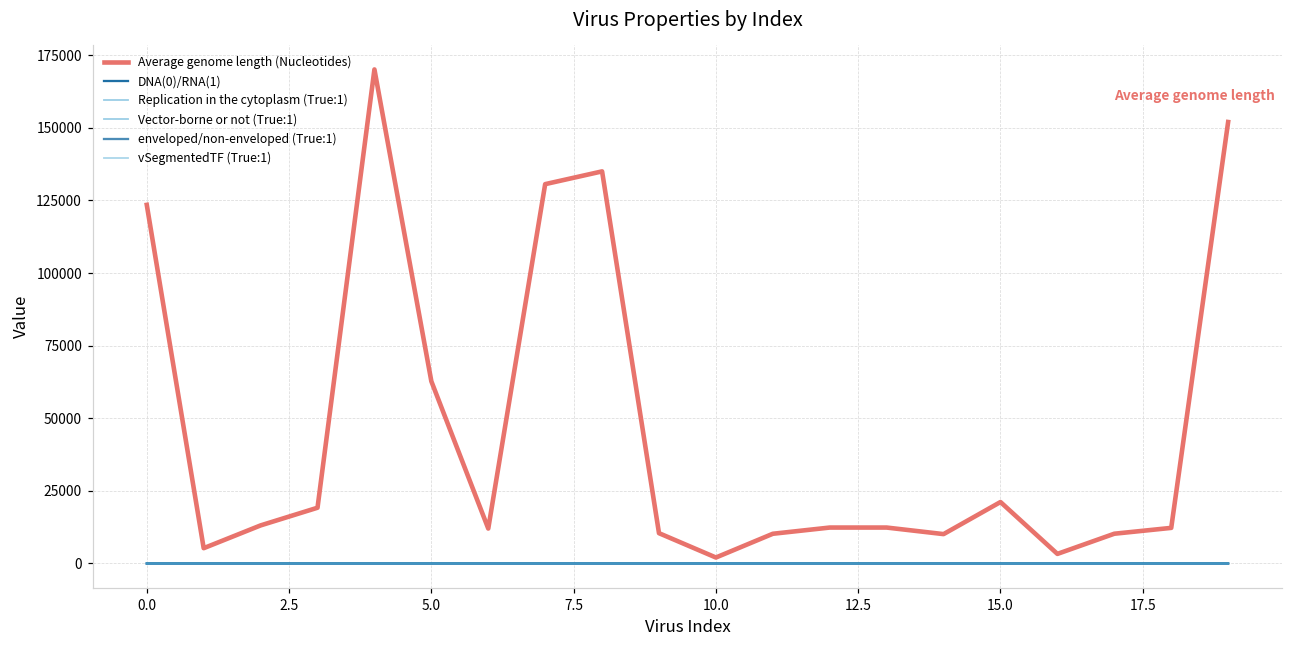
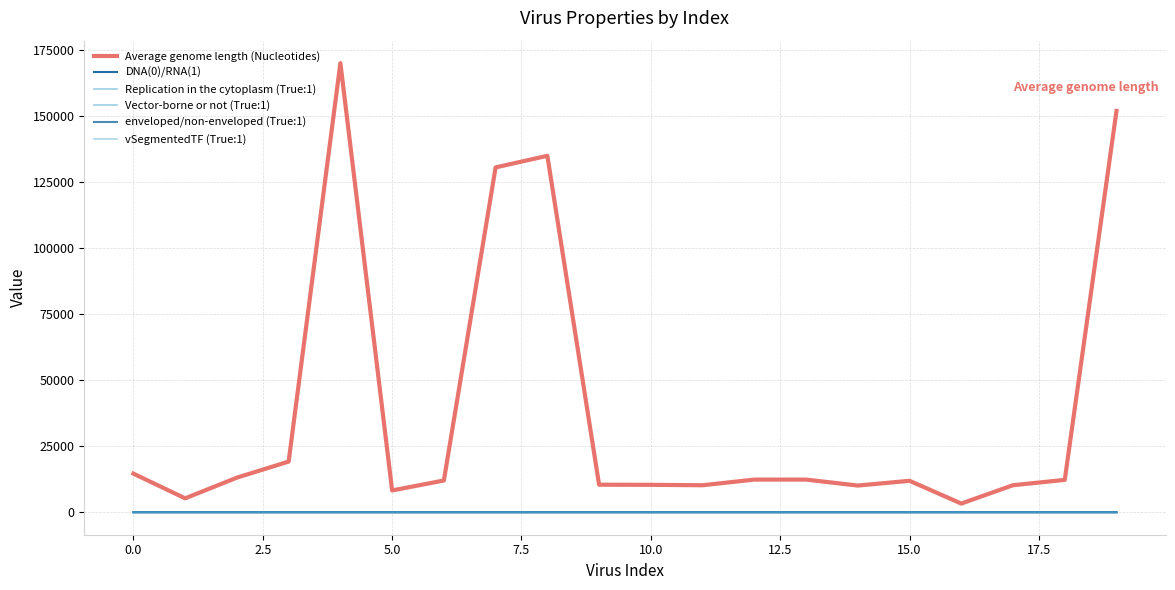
  {
    "Average genome length (Nucleotides)": {
-     "0.0": 123000,
-     "5.0": 63000,
-     "10.0": 2000,
-     "15.0": 21000
+     "0.0": 15000,
+     "5.0": 8000,
+     "10.0": 10000,
+     "15.0": 12000
    },
    "vSegmentedTF (True:1)": {
      "0.0": 0,
      "5.0": 0,
      "10.0": 0,
      "15.0": 0
    }
  }
